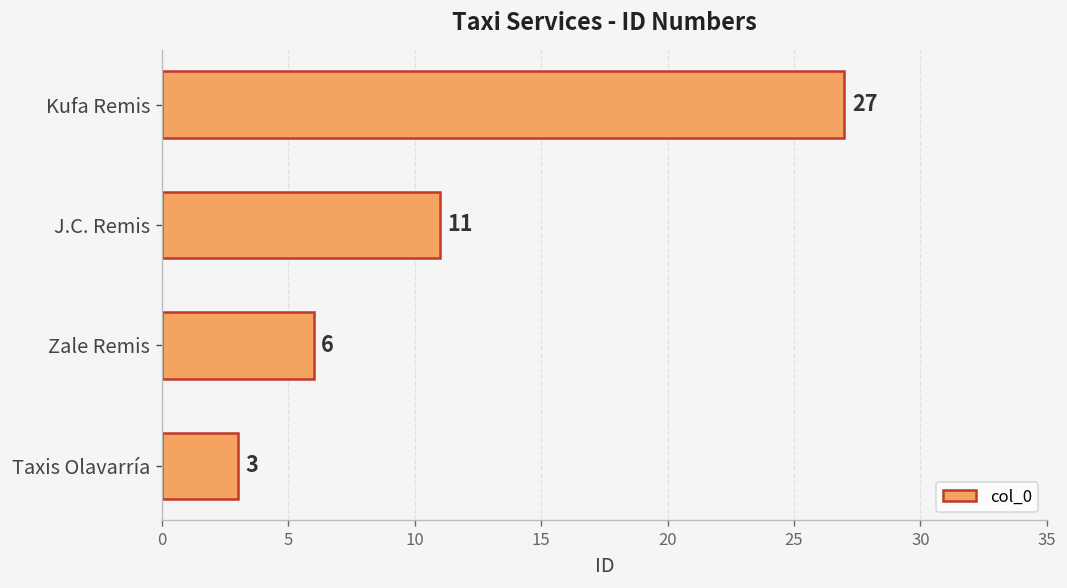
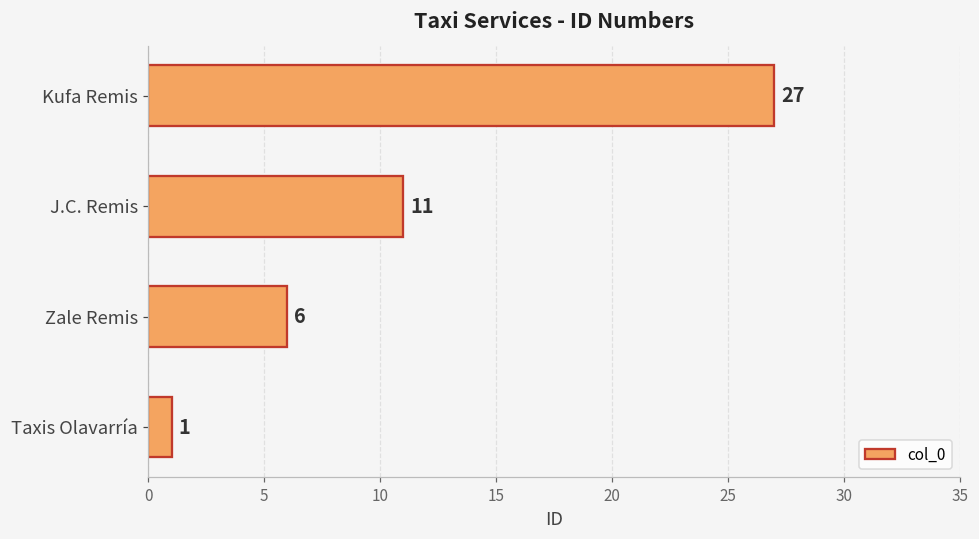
  {
    "Kufa Remis": 27,
    "J.C. Remis": 11,
    "Zale Remis": 6,
-   "Taxis Olavarría": 3
+   "Taxis Olavarría": 1
  }
